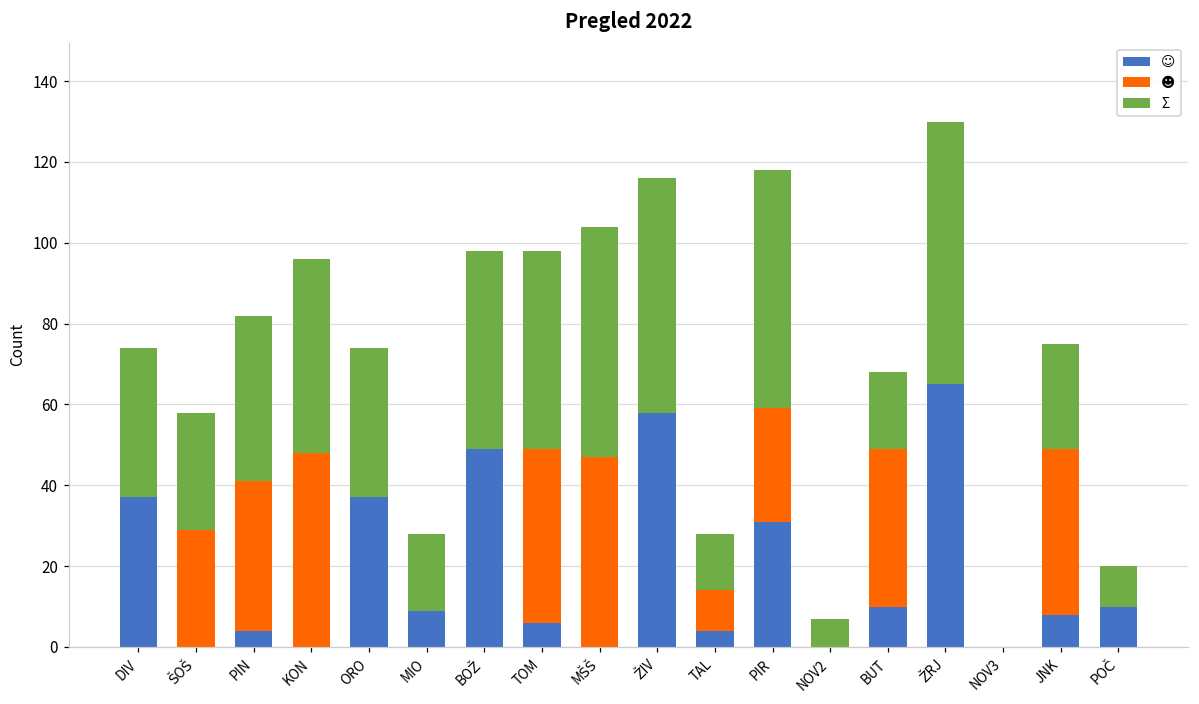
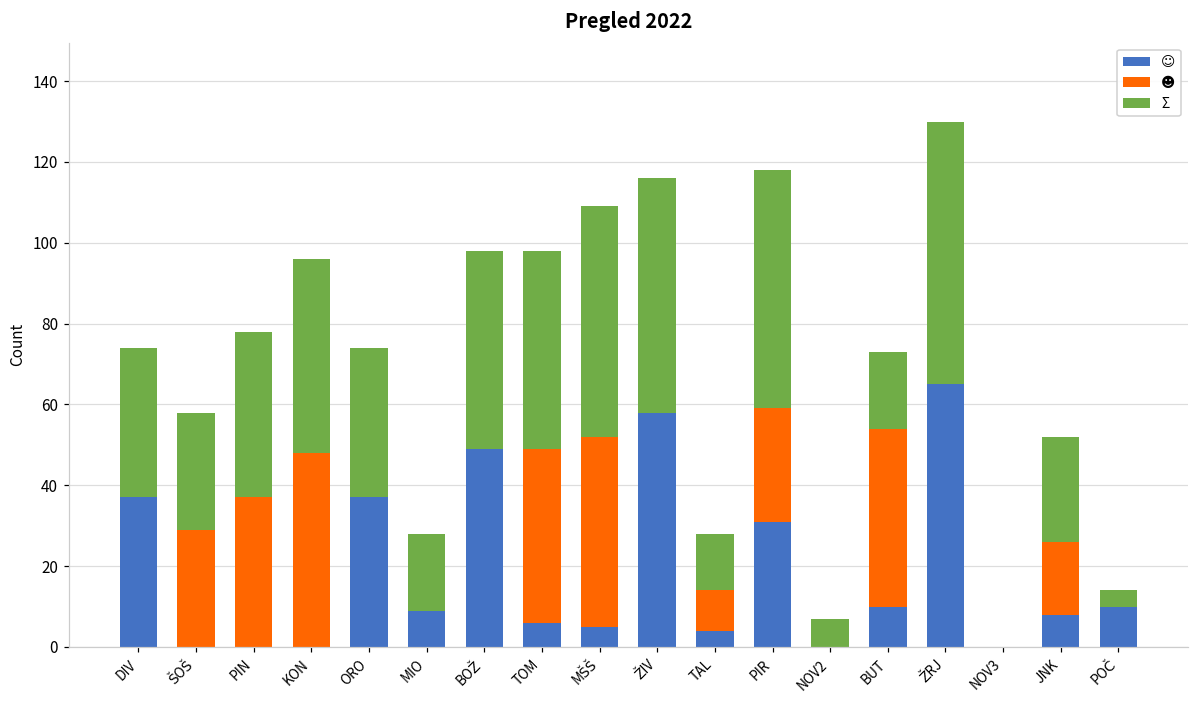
  {
    "☺": {
      "DIV": 37,
      "ŠOŠ": 0,
-     "PIN": 4,
+     "PIN": 0,
      "KON": 0,
      "ORO": 37,
      "MIO": 9,
      "BOŽ": 49,
      "TOM": 6,
-     "MŠŠ": 0,
+     "MŠŠ": 5,
      "ŽIV": 58,
      "TAL": 4,
      "PIR": 31,
      "NOV2": 0,
      "BUT": 10,
      "ŽRJ": 65,
      "NOV3": 0,
      "JNK": 8,
      "POČ": 10
    },
    "☻": {
-     "BUT": 39,
-     "JNK": 41
+     "BUT": 44,
+     "JNK": 18
    },
    "Σ": {
      "DIV": 37,
      "ŠOŠ": 29,
      "PIN": 41,
      "KON": 48,
      "ORO": 37,
      "MIO": 19,
      "BOŽ": 49,
      "TOM": 49,
      "MŠŠ": 57,
      "ŽIV": 58,
      "TAL": 14,
      "PIR": 59,
      "NOV2": 7,
      "BUT": 19,
      "ŽRJ": 65,
      "NOV3": 0,
      "JNK": 26,
-     "POČ": 10
+     "POČ": 4
    }
  }
